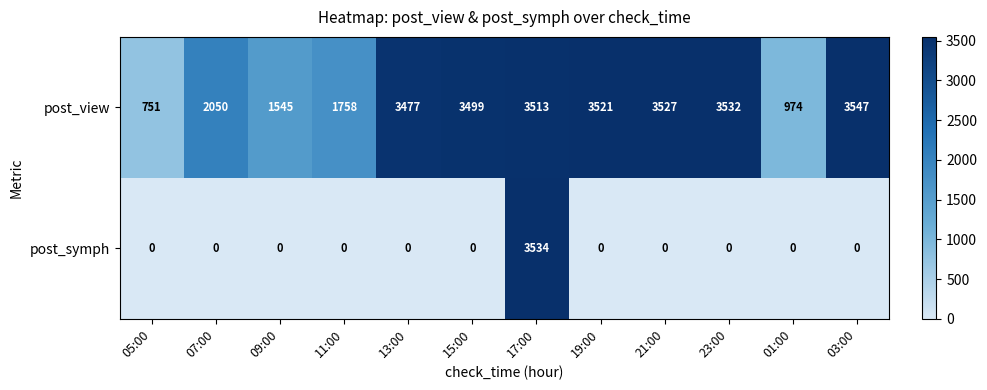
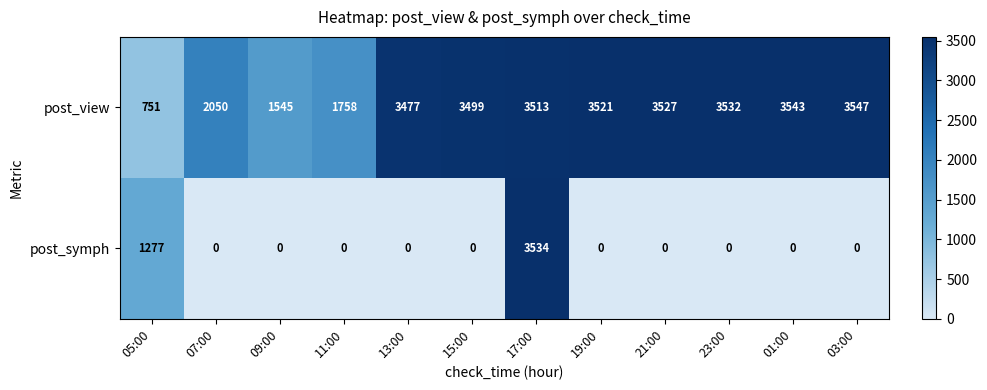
  {
    "post_view": {
      "05:00": 751,
      "07:00": 2050,
      "09:00": 1545,
      "11:00": 1758,
      "13:00": 3477,
      "15:00": 3499,
      "17:00": 3513,
      "19:00": 3521,
      "21:00": 3527,
      "23:00": 3532,
-     "01:00": 974,
+     "01:00": 3543,
      "03:00": 3547
    },
    "post_symph": {
-     "05:00": 0,
+     "05:00": 1277,
      "07:00": 0,
      "09:00": 0,
      "11:00": 0,
      "13:00": 0,
      "15:00": 0,
      "17:00": 3534,
      "19:00": 0,
      "21:00": 0,
      "23:00": 0,
      "01:00": 0,
      "03:00": 0
    }
  }
